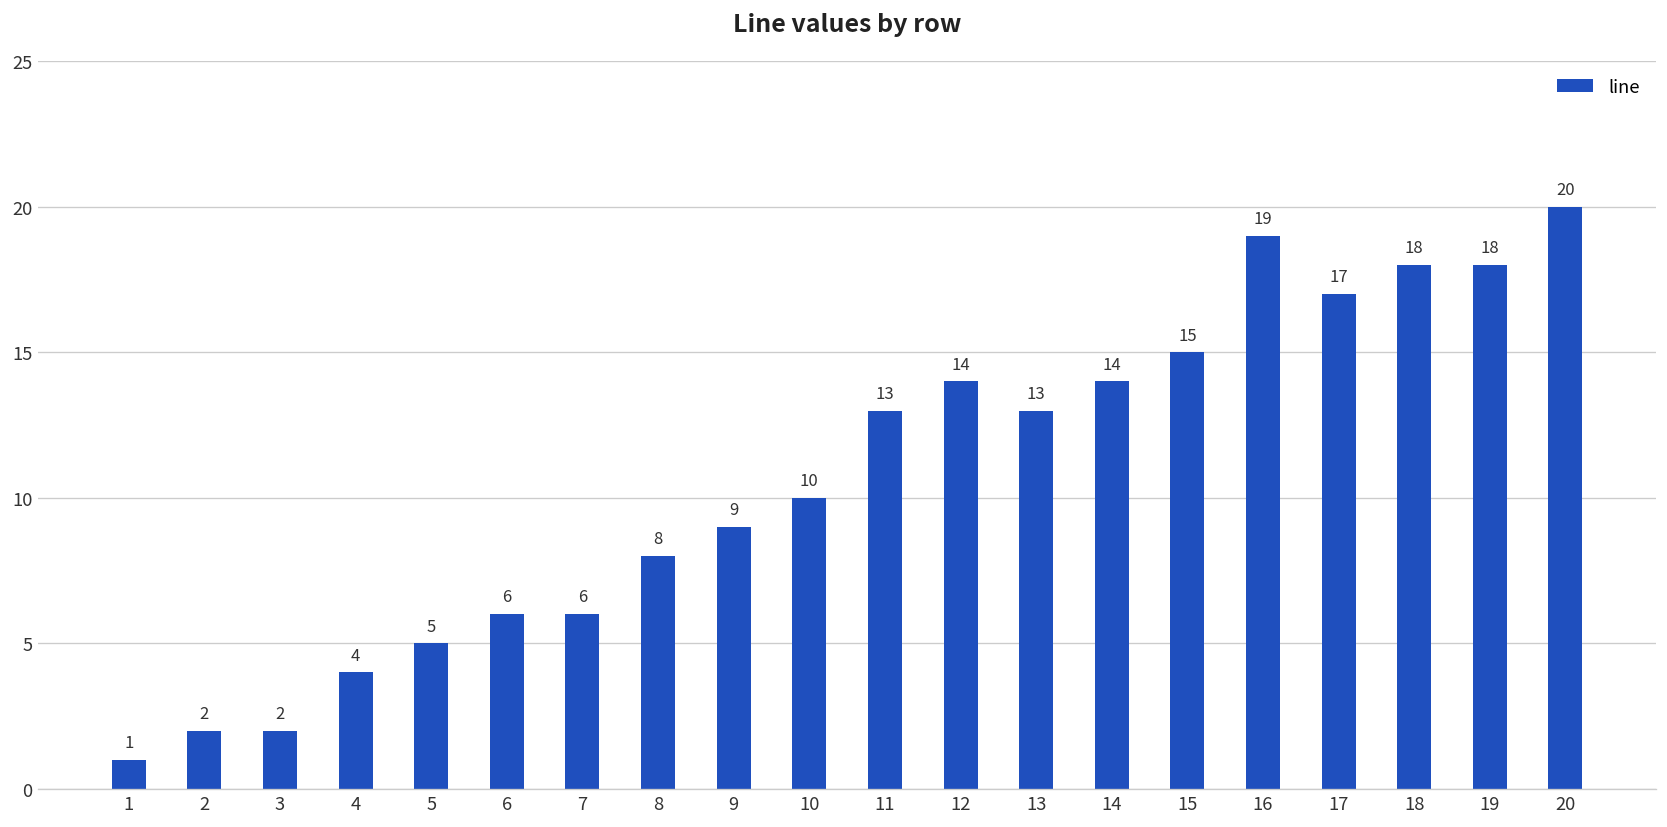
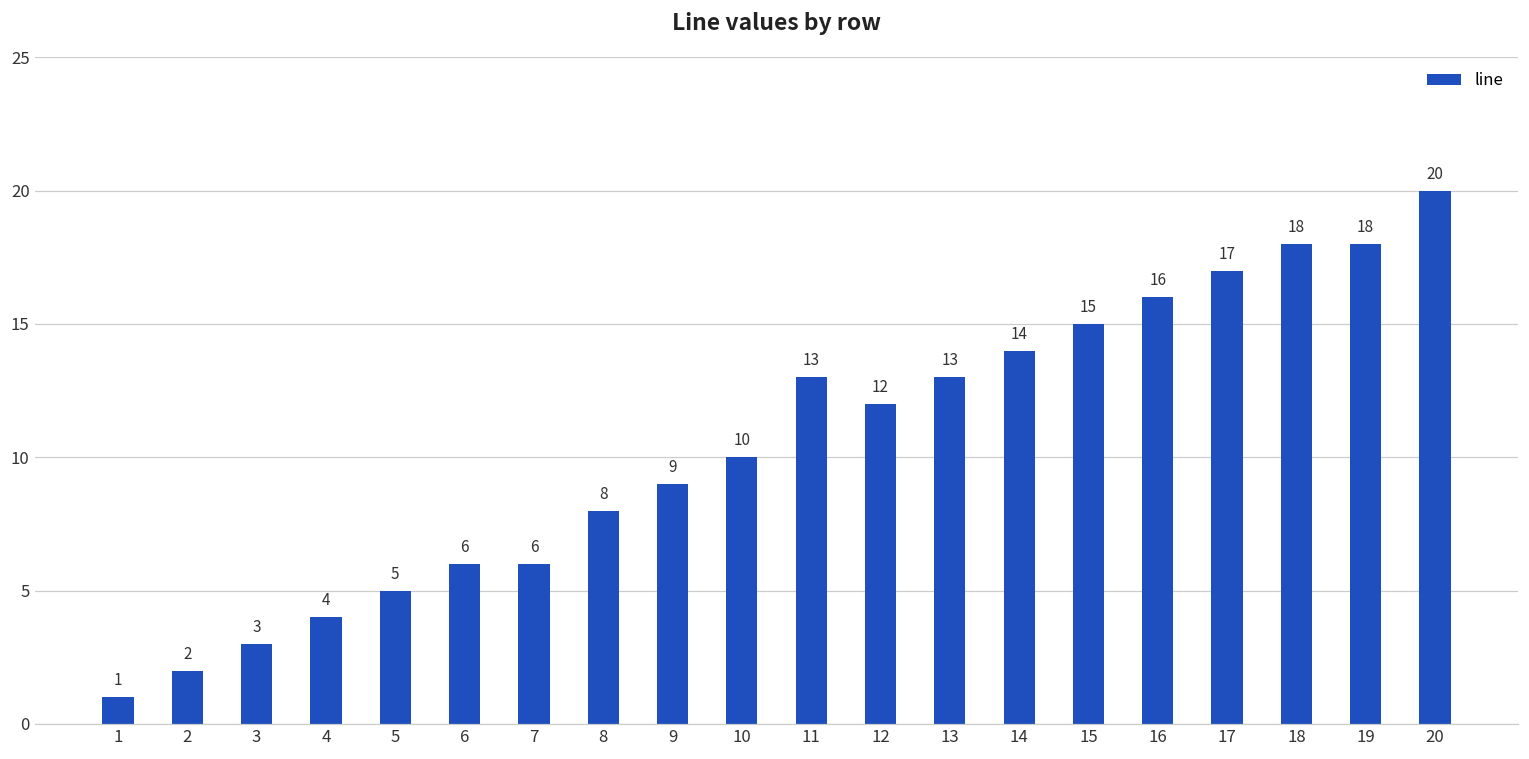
  {
    "1": 1,
    "2": 2,
-   "3": 2,
+   "3": 3,
    "4": 4,
    "5": 5,
    "6": 6,
    "7": 6,
    "8": 8,
    "9": 9,
    "10": 10,
    "11": 13,
-   "12": 14,
+   "12": 12,
    "13": 13,
    "14": 14,
    "15": 15,
-   "16": 19,
+   "16": 16,
    "17": 17,
    "18": 18,
    "19": 18,
    "20": 20
  }
